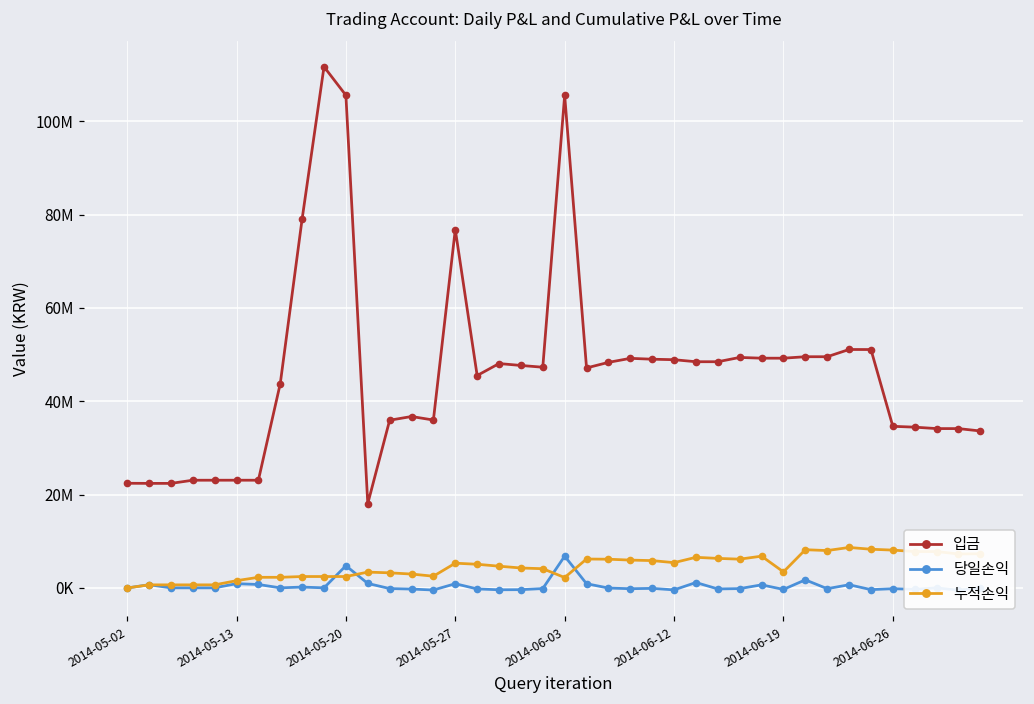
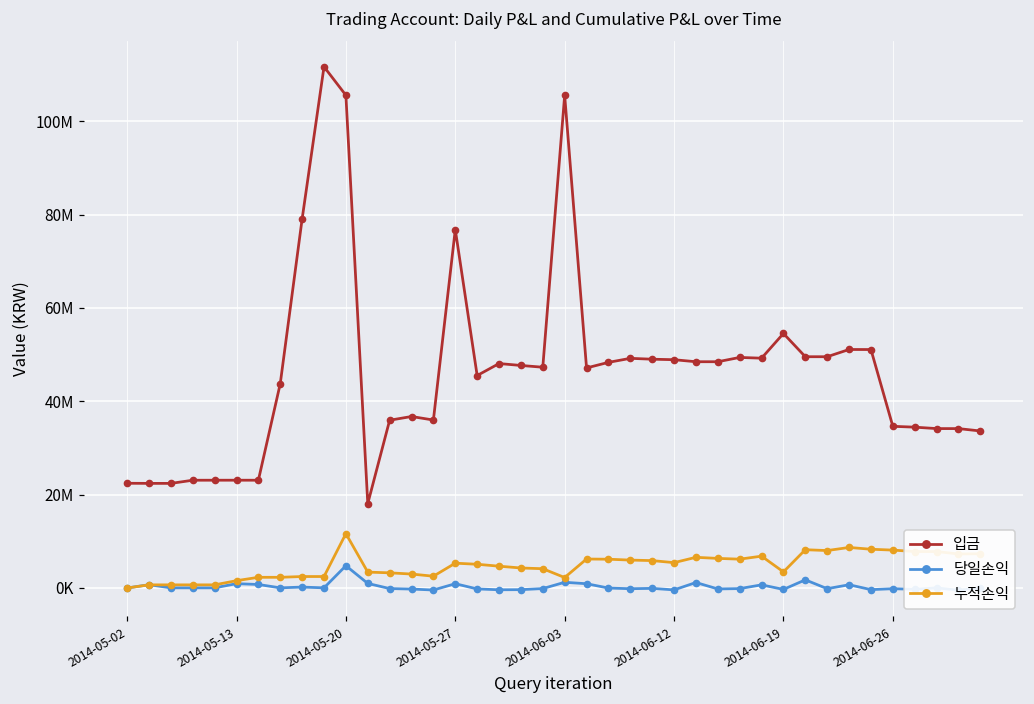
  {
    "입금": {
      "2014-05-02": 22000000,
      "2014-05-13": 23000000,
      "2014-05-20": 106000000,
      "2014-05-27": 77000000,
      "2014-06-03": 106000000,
      "2014-06-12": 49000000,
-     "2014-06-19": 49000000,
+     "2014-06-19": 55000000,
      "2014-06-26": 35000000
    },
    "당일손익": {
      "2014-05-13": 1000000,
      "2014-05-20": 5000000,
      "2014-05-27": 1000000,
-     "2014-06-03": 7000000,
+     "2014-06-03": 1000000,
      "2014-06-12": 0,
      "2014-06-19": 0,
      "2014-06-26": 0
    },
    "누적손익": {
      "2014-05-13": 2000000,
-     "2014-05-20": 2000000,
+     "2014-05-20": 12000000,
      "2014-05-27": 5000000,
      "2014-06-03": 2000000,
      "2014-06-12": 5000000,
      "2014-06-19": 3000000,
      "2014-06-26": 8000000
    }
  }
